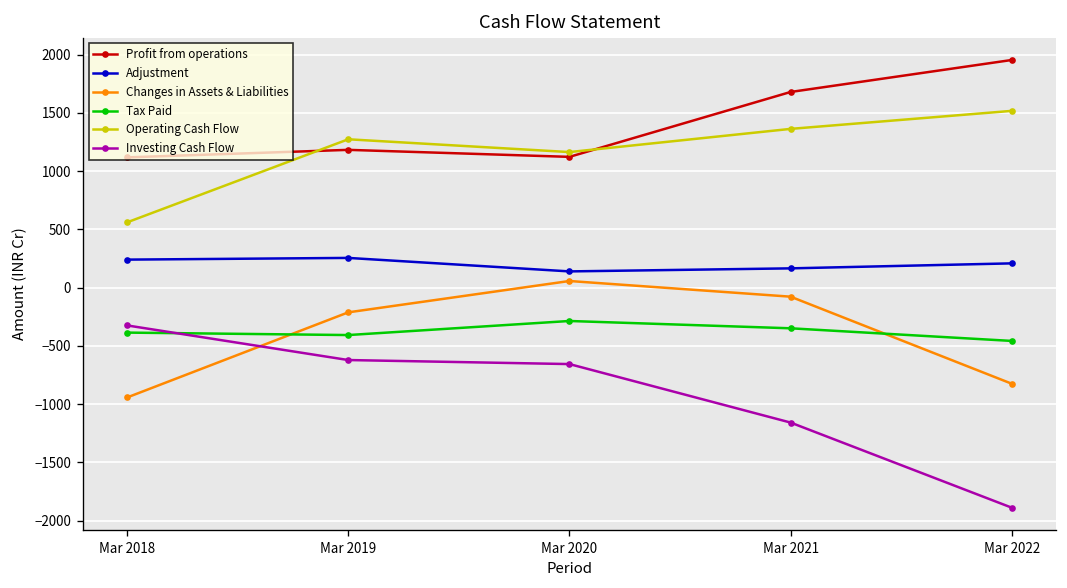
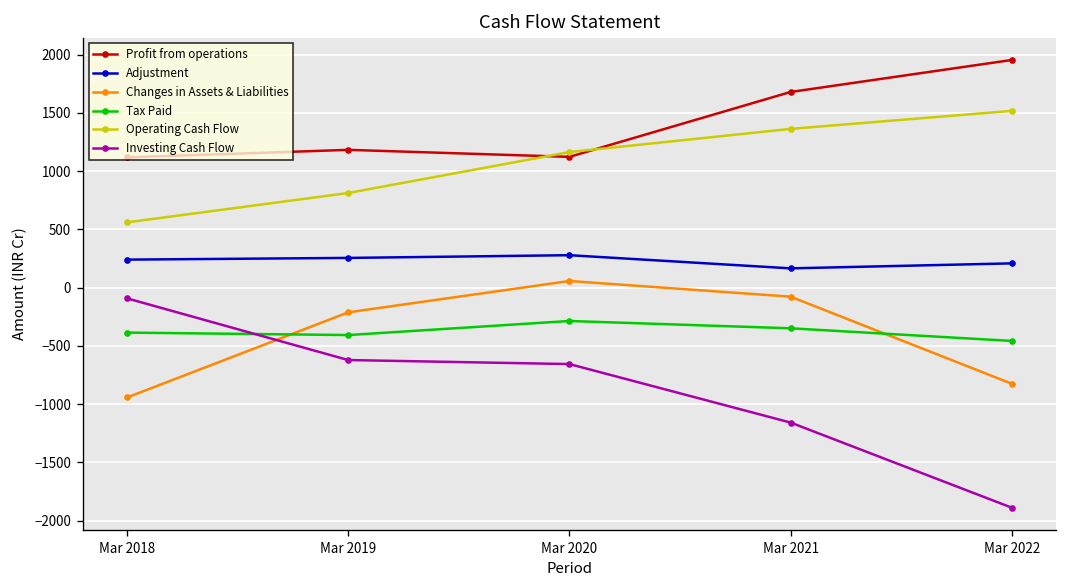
  {
    "Profit from operations": {
      "Mar 2018": 1100,
      "Mar 2019": 1200,
      "Mar 2020": 1100,
      "Mar 2021": 1700,
      "Mar 2022": 2000
    },
    "Adjustment": {
      "Mar 2018": 200,
      "Mar 2019": 300,
-     "Mar 2020": 100,
+     "Mar 2020": 300,
      "Mar 2021": 200,
      "Mar 2022": 200
    },
    "Changes in Assets & Liabilities": {
      "Mar 2018": -900,
      "Mar 2019": -200,
      "Mar 2020": 100,
      "Mar 2021": -100,
      "Mar 2022": -800
    },
    "Tax Paid": {
      "Mar 2018": -400,
      "Mar 2019": -400,
      "Mar 2020": -300,
      "Mar 2021": -300,
      "Mar 2022": -500
    },
    "Operating Cash Flow": {
      "Mar 2018": 600,
-     "Mar 2019": 1300,
+     "Mar 2019": 800,
      "Mar 2020": 1200,
      "Mar 2021": 1400,
      "Mar 2022": 1500
    },
    "Investing Cash Flow": {
-     "Mar 2018": -300,
+     "Mar 2018": -100,
      "Mar 2019": -600,
      "Mar 2020": -700,
      "Mar 2021": -1200,
      "Mar 2022": -1900
    }
  }
